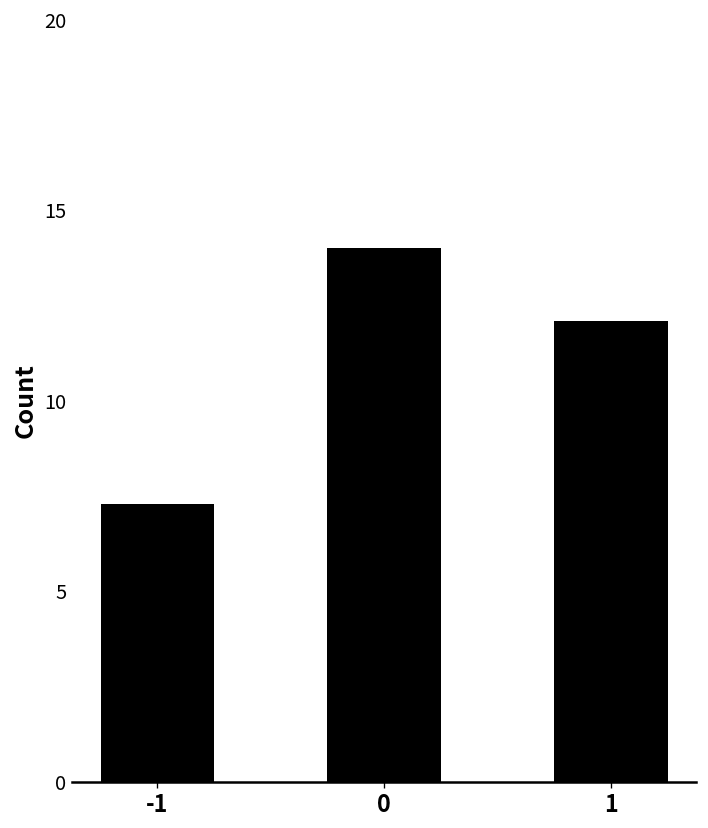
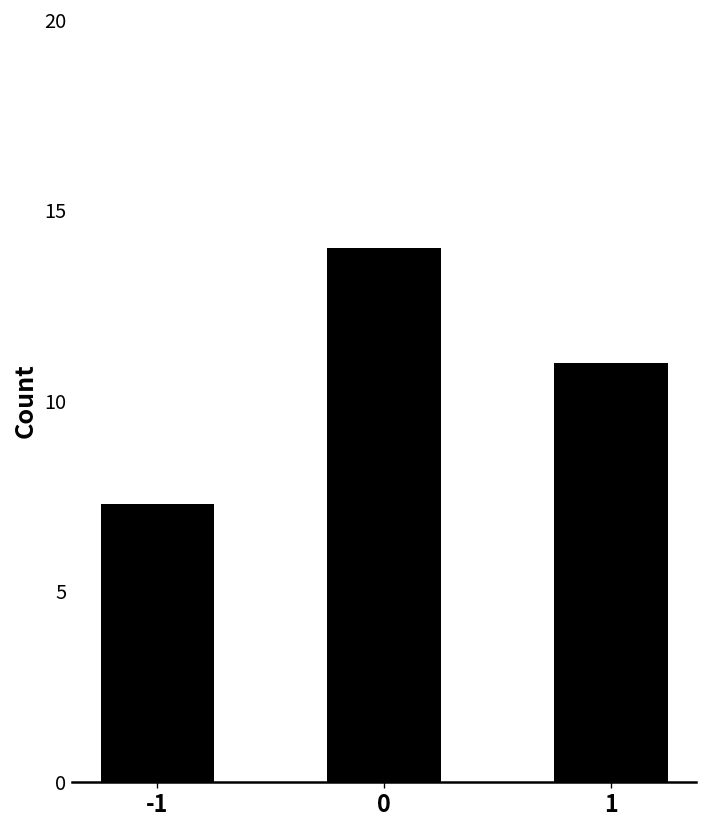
  {
    "-1": 7.3,
    "0": 14.0,
-   "1": 12.1
+   "1": 11.0
  }
